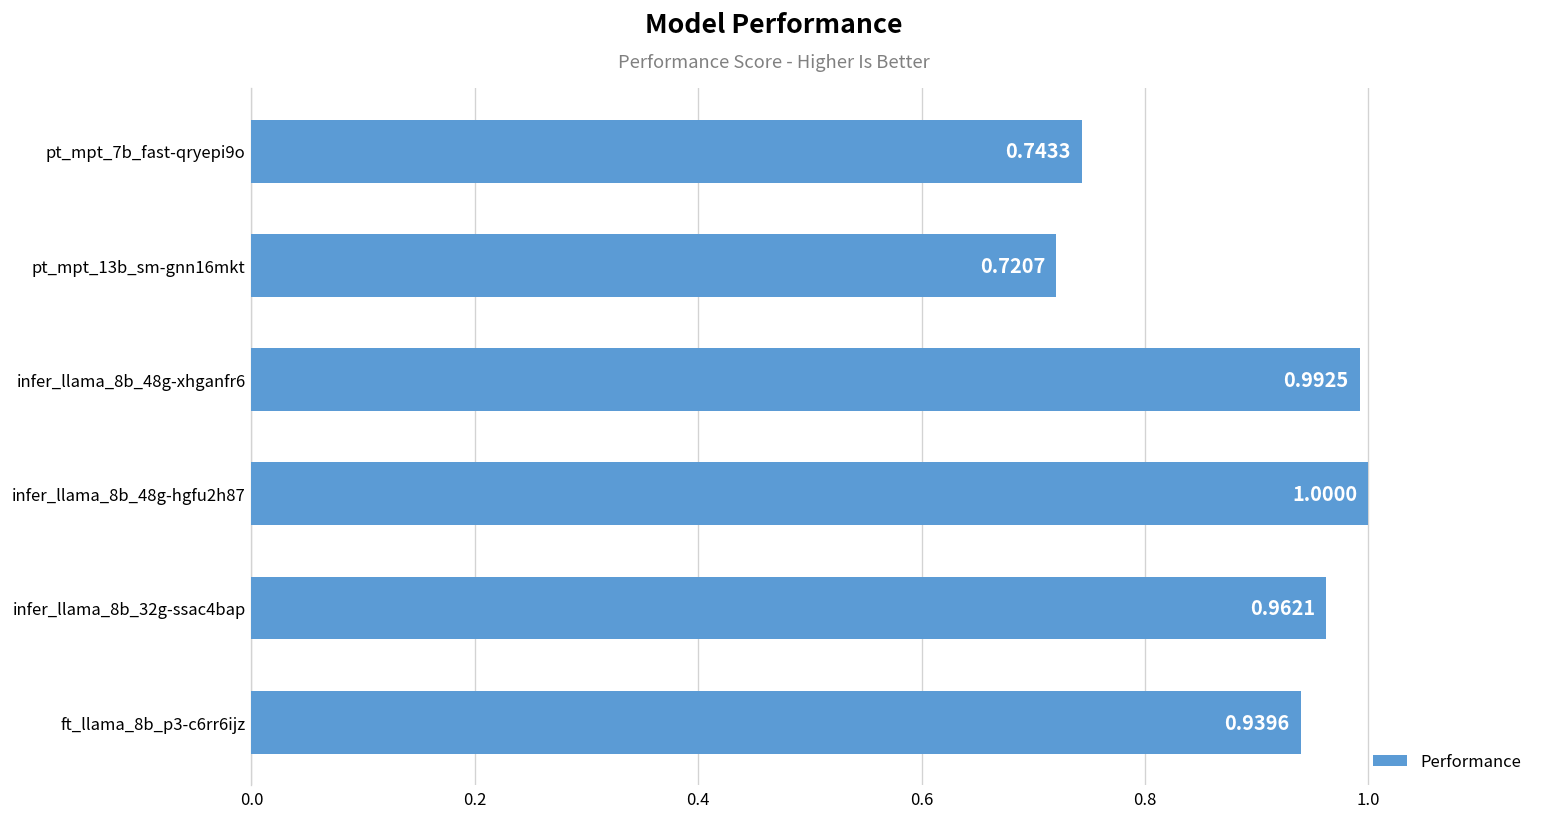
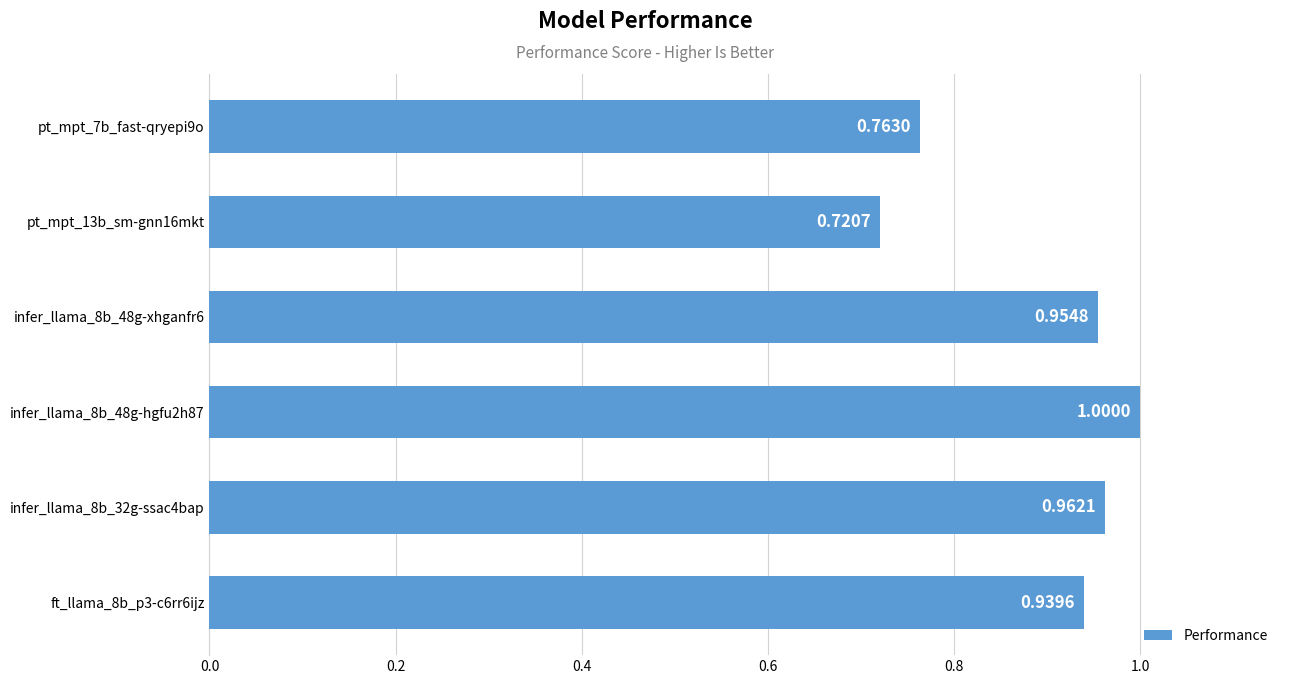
  {
-   "pt_mpt_7b_fast-qryepi9o": 0.7433,
+   "pt_mpt_7b_fast-qryepi9o": 0.7630,
    "pt_mpt_13b_sm-gnn16mkt": 0.7207,
-   "infer_llama_8b_48g-xhganfr6": 0.9925,
+   "infer_llama_8b_48g-xhganfr6": 0.9548,
    "infer_llama_8b_48g-hgfu2h87": 1.0000,
    "infer_llama_8b_32g-ssac4bap": 0.9621,
    "ft_llama_8b_p3-c6rr6ijz": 0.9396
  }
